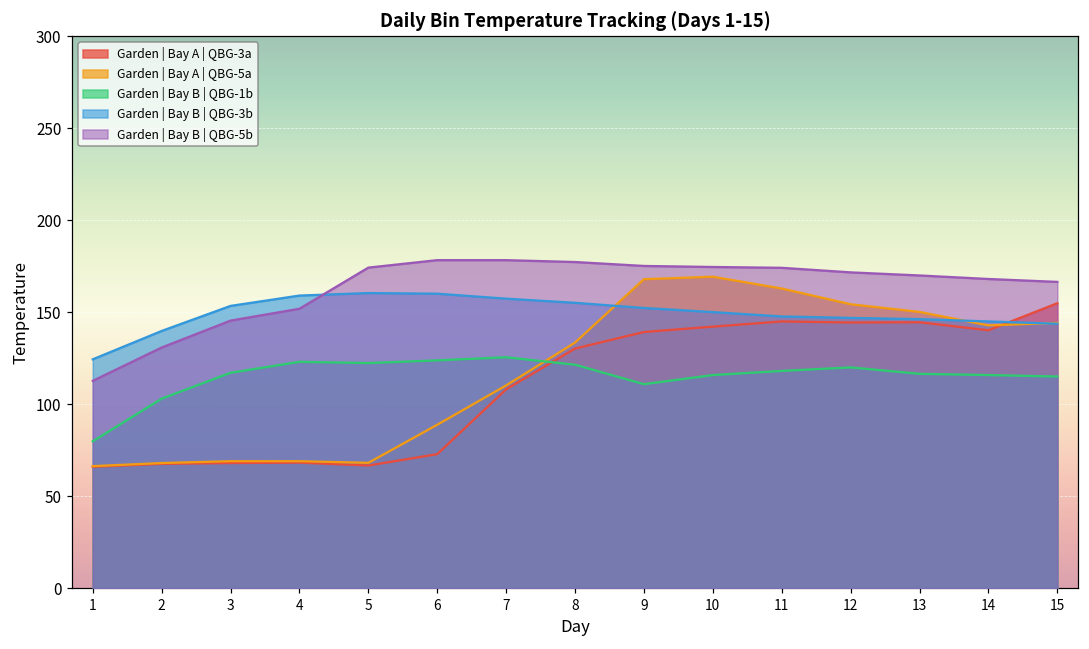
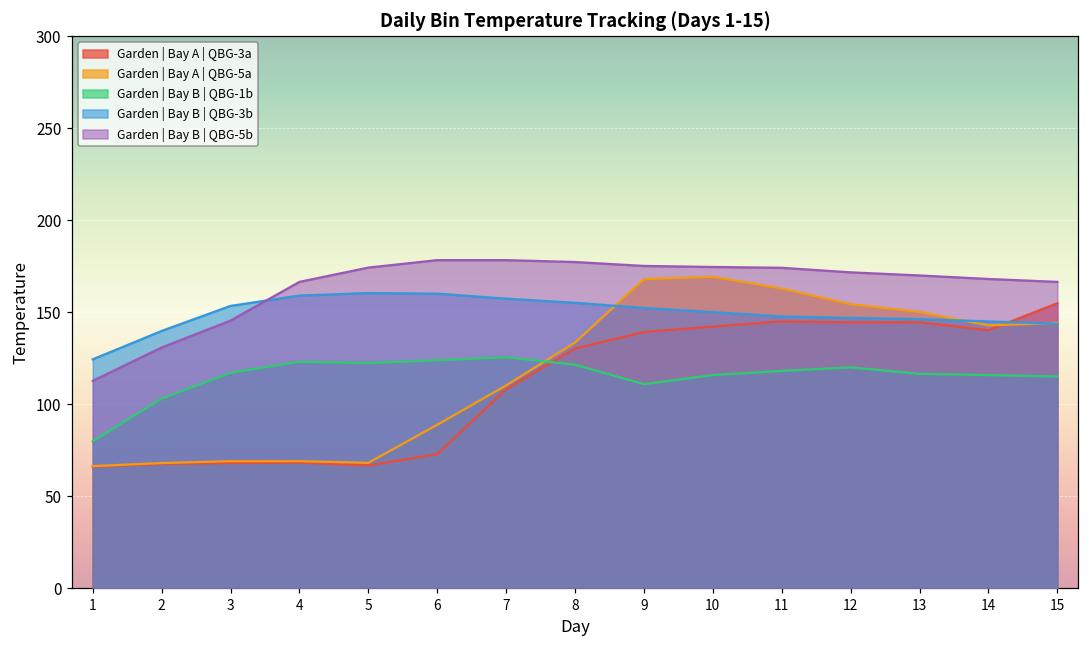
  {
    "Garden | Bay A | QBG-3a": {
      "6": 73,
      "7": 108,
      "8": 130,
      "9": 139,
      "10": 142,
      "11": 145,
      "12": 144,
      "13": 145,
      "14": 140,
      "15": 155
    },
    "Garden | Bay A | QBG-5a": {
      "6": 89,
      "7": 110,
      "8": 133,
      "9": 168,
      "10": 169,
      "11": 163,
      "12": 154,
      "13": 150,
      "14": 143
    },
    "Garden | Bay B | QBG-1b": {
      "1": 80,
      "2": 103,
      "3": 117,
      "4": 123,
      "5": 122,
      "6": 124,
      "7": 125,
      "8": 121,
      "9": 111,
      "10": 116,
      "11": 118,
      "12": 120,
      "13": 116,
      "14": 116,
      "15": 115
    },
    "Garden | Bay B | QBG-3b": {
      "1": 124,
      "2": 140,
      "3": 153,
      "4": 159,
      "5": 160,
      "6": 160,
      "7": 157,
      "8": 155,
      "9": 152,
      "10": 150,
      "11": 148,
      "12": 147,
      "13": 146,
      "14": 145
    },
    "Garden | Bay B | QBG-5b": {
      "1": 113,
      "2": 131,
      "3": 145,
-     "4": 152,
+     "4": 166,
      "5": 174,
      "6": 178,
      "7": 178,
      "8": 177,
      "9": 175,
      "10": 175,
      "11": 174,
      "12": 172,
      "13": 170,
      "14": 168,
      "15": 166
    }
  }
